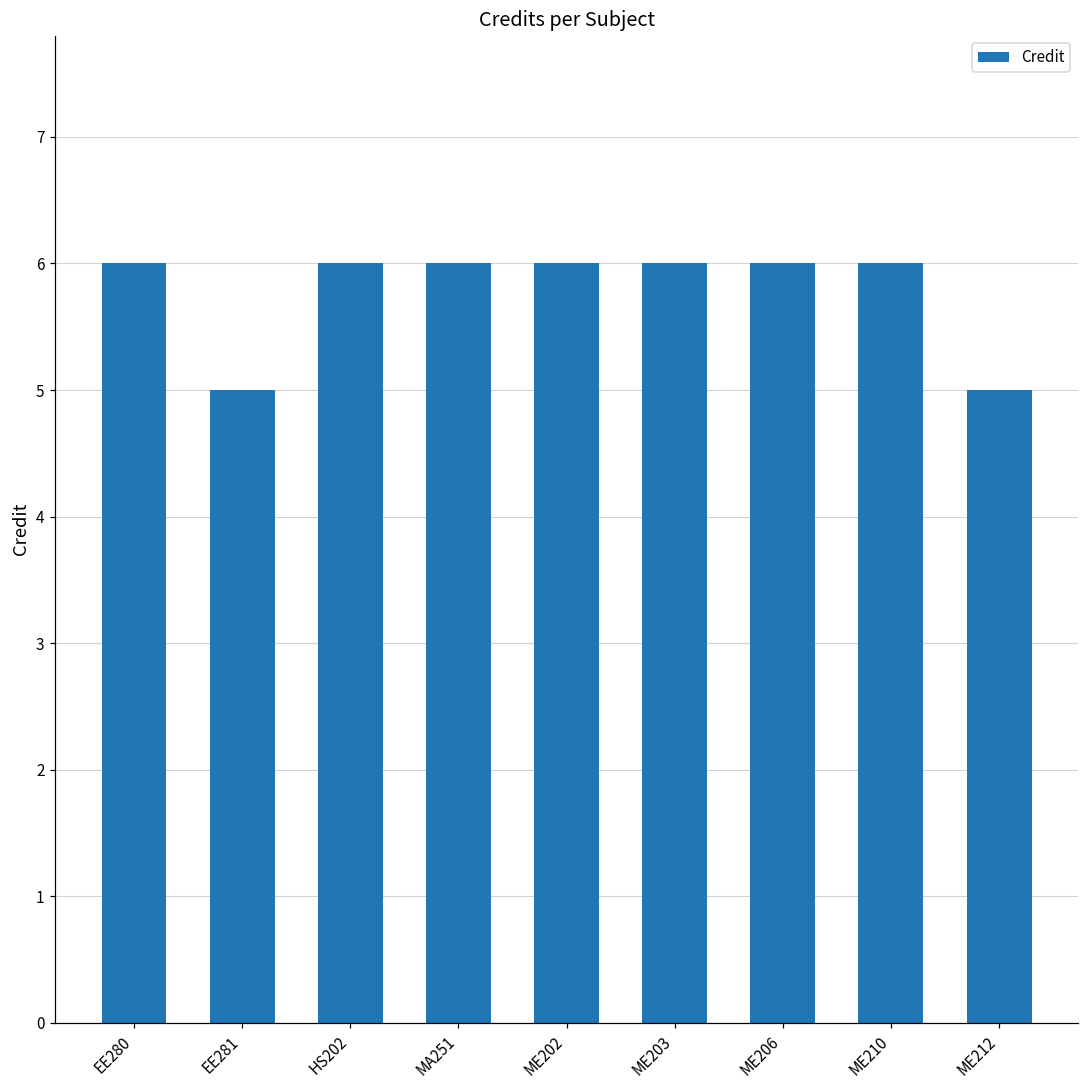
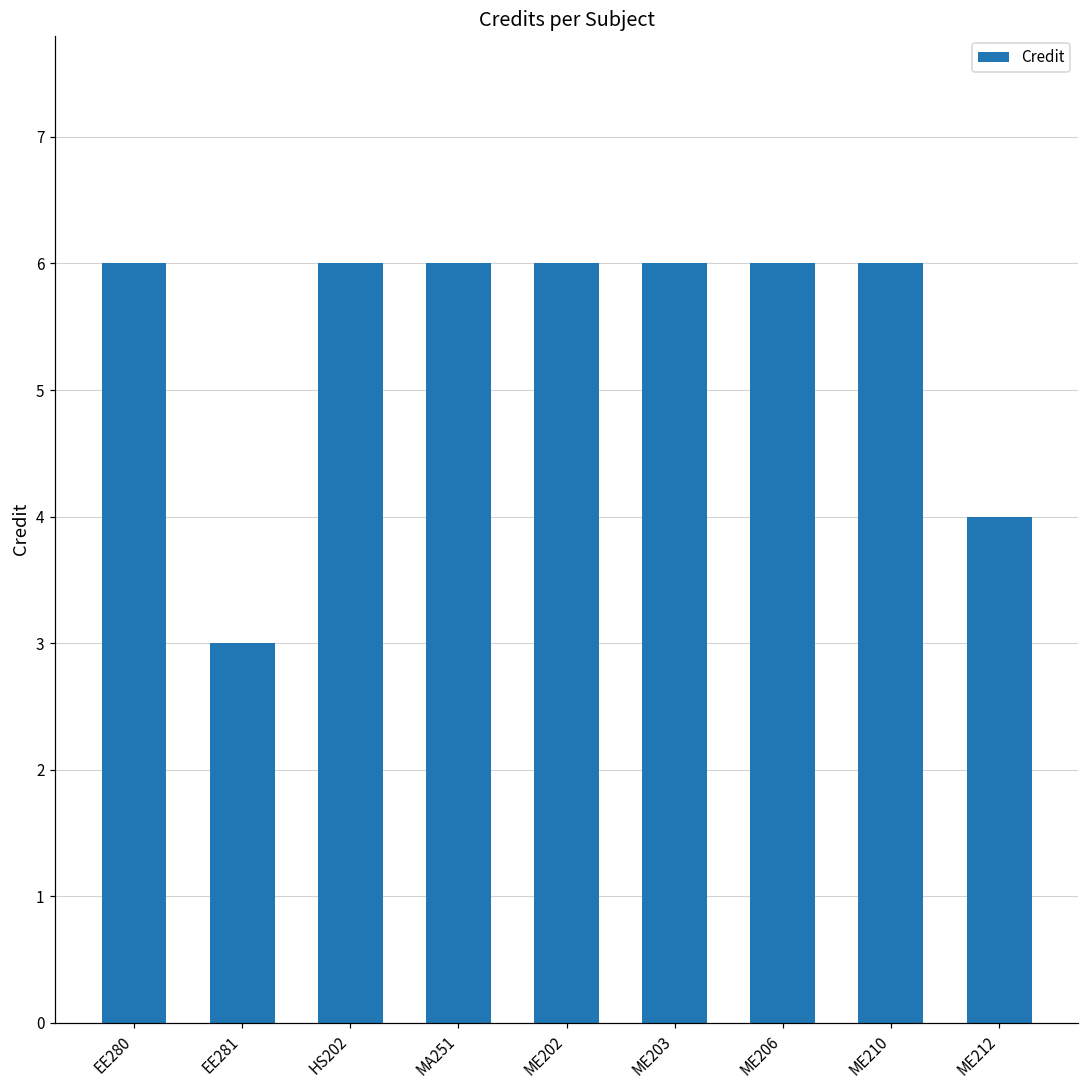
  {
    "EE280": 6,
-   "EE281": 5,
+   "EE281": 3,
    "HS202": 6,
    "MA251": 6,
    "ME202": 6,
    "ME203": 6,
    "ME206": 6,
    "ME210": 6,
-   "ME212": 5
+   "ME212": 4
  }
